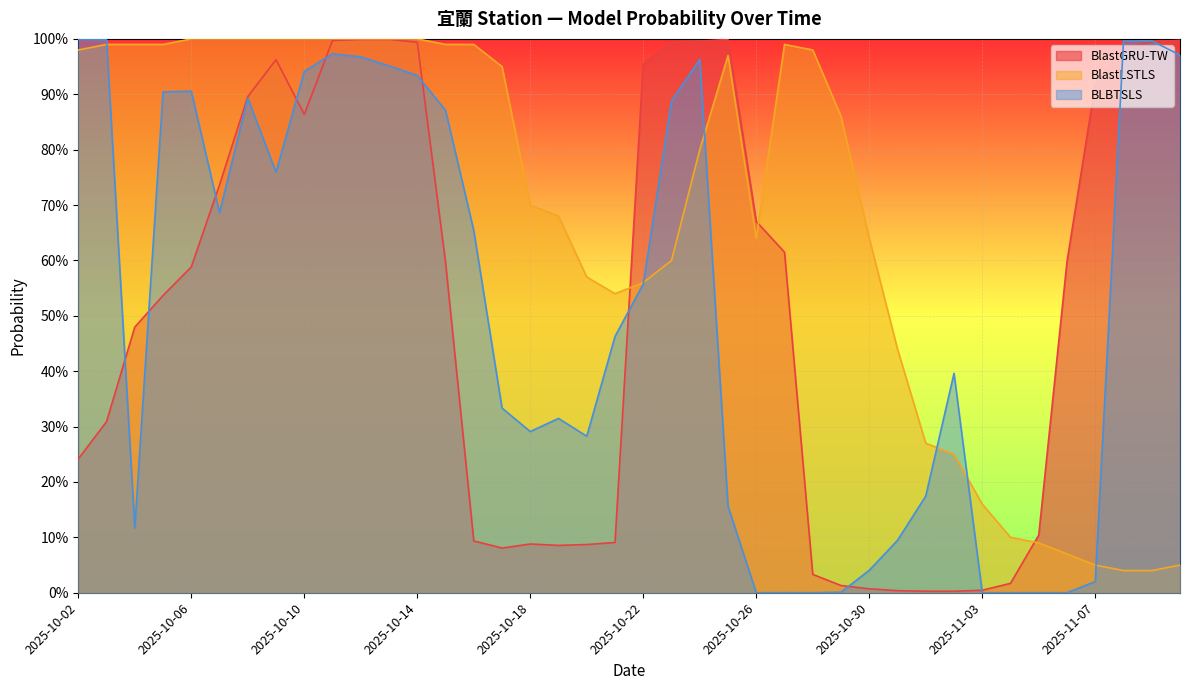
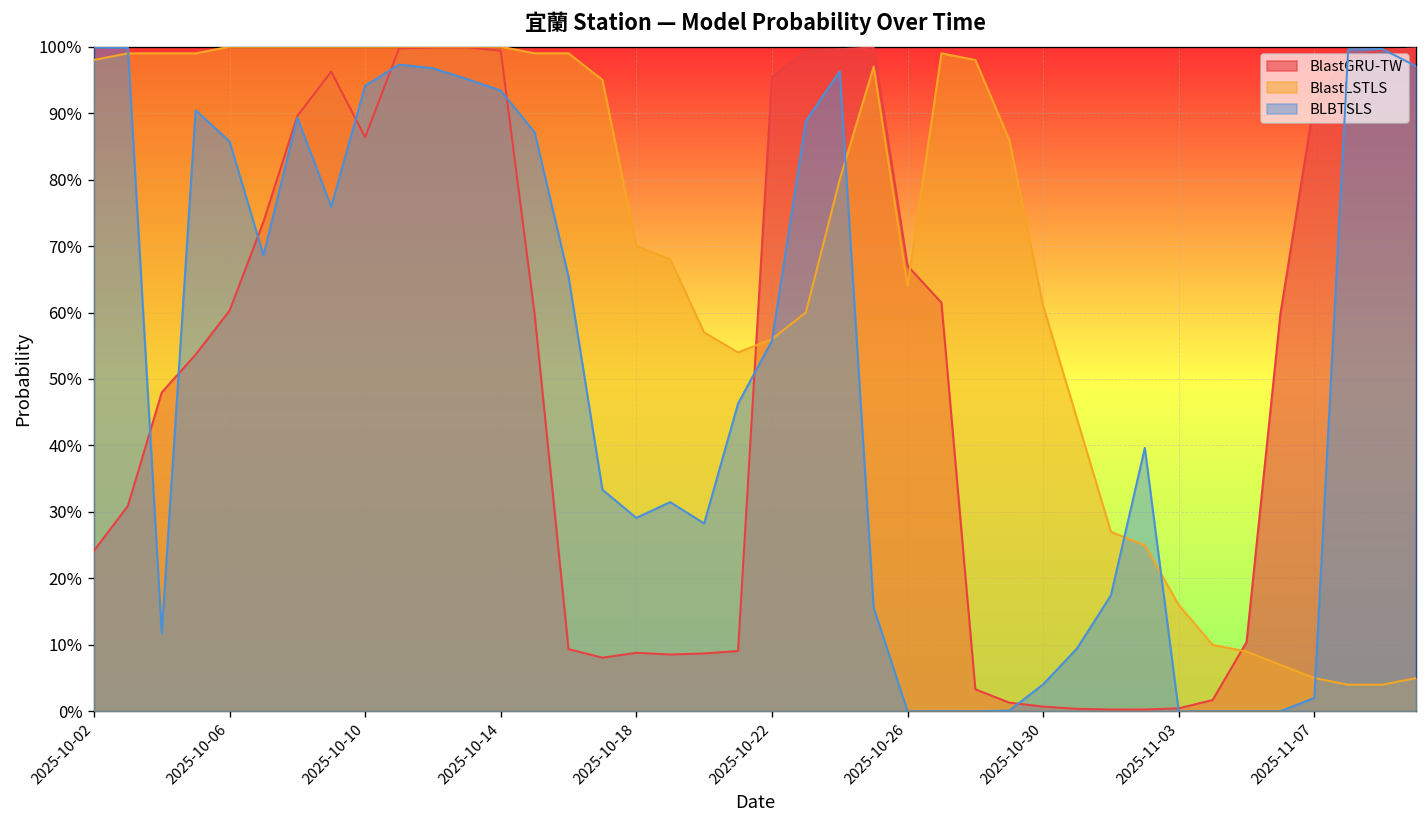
  {
    "BlastGRU-TW": {
      "2025-10-02": "24%",
-     "2025-10-06": "59%",
+     "2025-10-06": "60%",
      "2025-10-10": "86%",
      "2025-10-14": "99%",
      "2025-10-18": "9%",
      "2025-10-22": "95%",
      "2025-10-26": "67%",
      "2025-10-30": "1%"
    },
    "BlastLSTLS": {
      "2025-10-02": "98%",
      "2025-10-06": "100%",
      "2025-10-10": "100%",
      "2025-10-14": "100%",
      "2025-10-18": "70%",
      "2025-10-26": "64%",
-     "2025-10-30": "64%",
+     "2025-10-30": "61%",
      "2025-11-03": "16%",
      "2025-11-07": "5%"
    },
    "BLBTSLS": {
      "2025-10-02": "100%",
-     "2025-10-06": "91%",
+     "2025-10-06": "86%",
      "2025-10-10": "94%",
      "2025-10-14": "93%",
      "2025-10-18": "29%",
      "2025-10-26": "0%",
      "2025-10-30": "4%",
      "2025-11-07": "2%"
    }
  }
